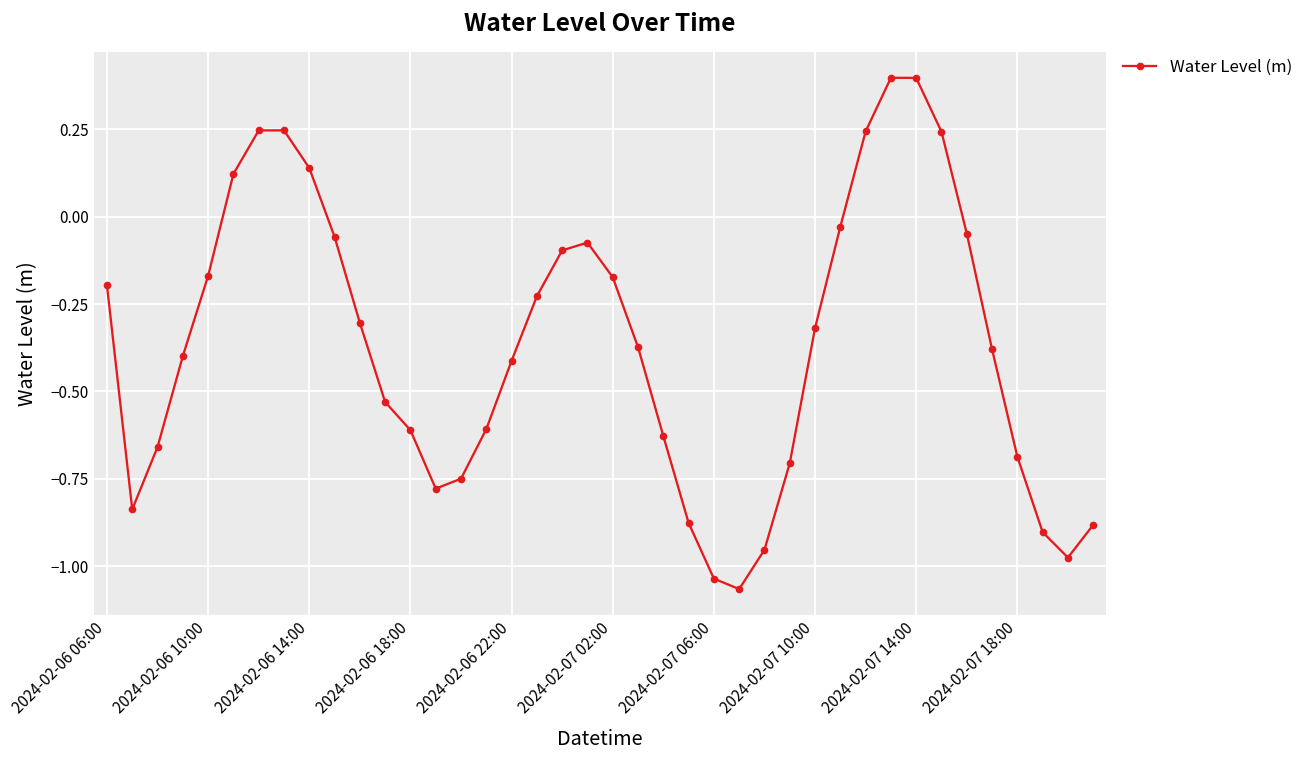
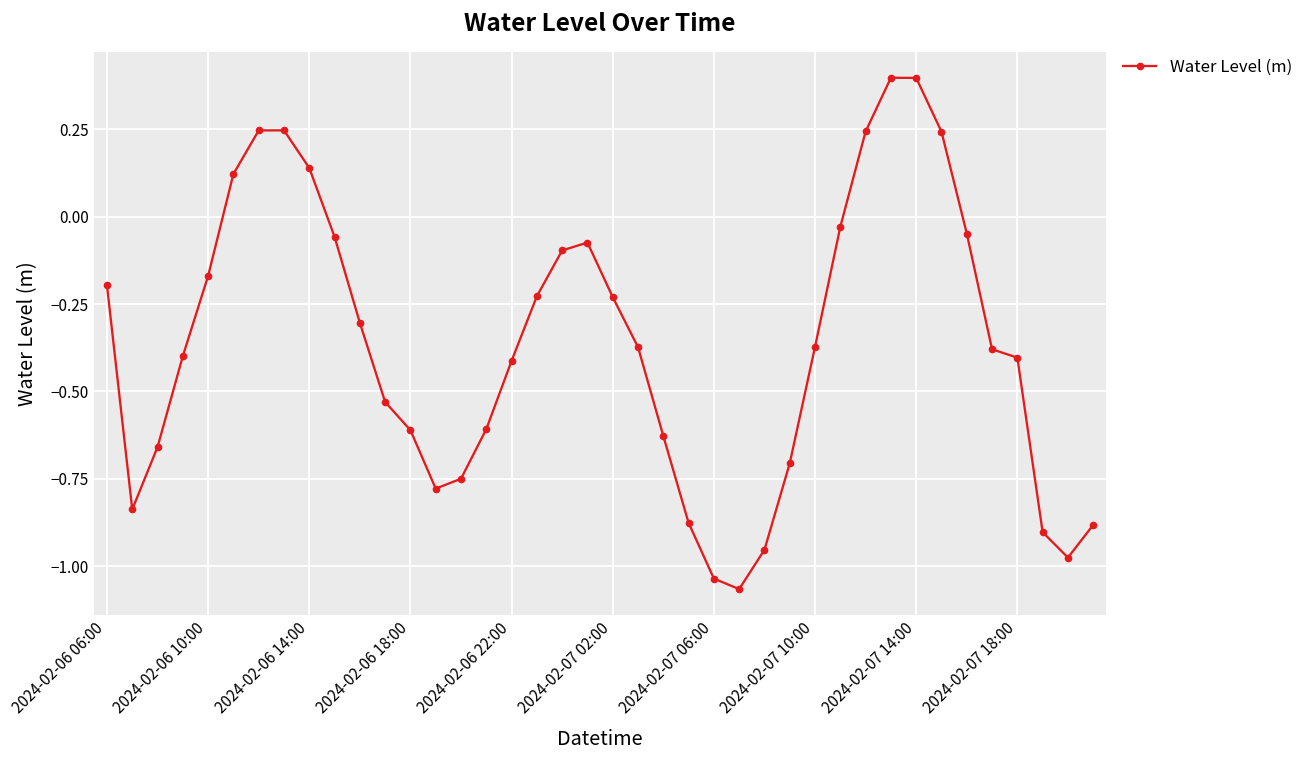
  {
    "2024-02-06 06:00": -0.20,
    "2024-02-06 10:00": -0.17,
    "2024-02-06 14:00": 0.14,
    "2024-02-06 18:00": -0.61,
    "2024-02-06 22:00": -0.41,
-   "2024-02-07 02:00": -0.17,
+   "2024-02-07 02:00": -0.23,
    "2024-02-07 06:00": -1.04,
-   "2024-02-07 10:00": -0.32,
+   "2024-02-07 10:00": -0.37,
    "2024-02-07 14:00": 0.40,
-   "2024-02-07 18:00": -0.69
+   "2024-02-07 18:00": -0.40
  }
